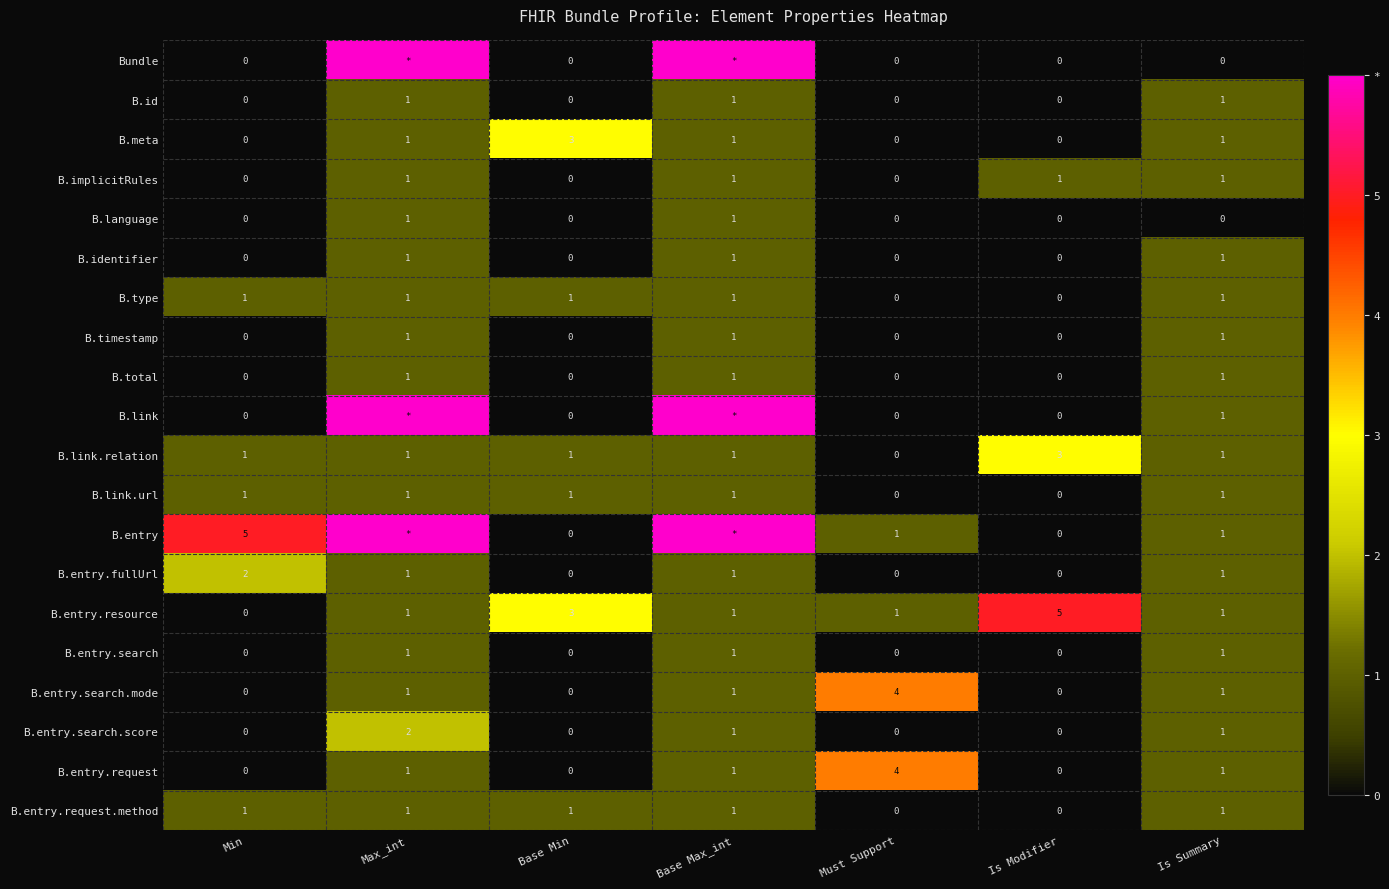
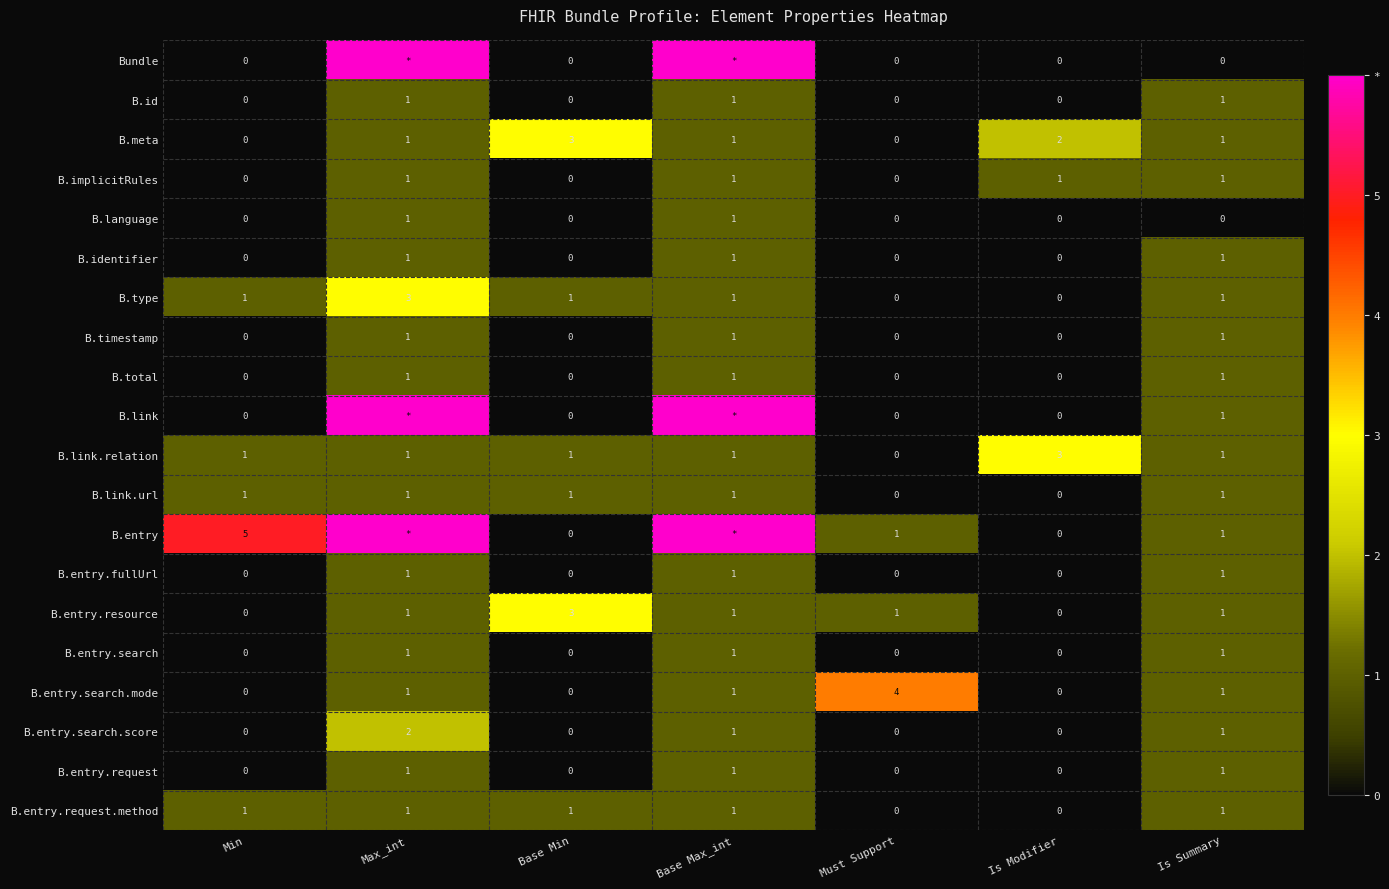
  {
    "Bundle": {
      "Min": 0,
      "Base Min": 0,
      "Must Support": 0,
      "Is Modifier": 0,
      "Is Summary": 0
    },
    "B.id": {
      "Min": 0,
      "Max_int": 1,
      "Base Min": 0,
      "Base Max_int": 1,
      "Must Support": 0,
      "Is Modifier": 0,
      "Is Summary": 1
    },
    "B.meta": {
      "Min": 0,
      "Max_int": 1,
      "Base Min": 3,
      "Base Max_int": 1,
      "Must Support": 0,
-     "Is Modifier": 0,
+     "Is Modifier": 2,
      "Is Summary": 1
    },
    "B.implicitRules": {
      "Min": 0,
      "Max_int": 1,
      "Base Min": 0,
      "Base Max_int": 1,
      "Must Support": 0,
      "Is Modifier": 1,
      "Is Summary": 1
    },
    "B.language": {
      "Min": 0,
      "Max_int": 1,
      "Base Min": 0,
      "Base Max_int": 1,
      "Must Support": 0,
      "Is Modifier": 0,
      "Is Summary": 0
    },
    "B.identifier": {
      "Min": 0,
      "Max_int": 1,
      "Base Min": 0,
      "Base Max_int": 1,
      "Must Support": 0,
      "Is Modifier": 0,
      "Is Summary": 1
    },
    "B.type": {
      "Min": 1,
-     "Max_int": 1,
+     "Max_int": 3,
      "Base Min": 1,
      "Base Max_int": 1,
      "Must Support": 0,
      "Is Modifier": 0,
      "Is Summary": 1
    },
    "B.timestamp": {
      "Min": 0,
      "Max_int": 1,
      "Base Min": 0,
      "Base Max_int": 1,
      "Must Support": 0,
      "Is Modifier": 0,
      "Is Summary": 1
    },
    "B.total": {
      "Min": 0,
      "Max_int": 1,
      "Base Min": 0,
      "Base Max_int": 1,
      "Must Support": 0,
      "Is Modifier": 0,
      "Is Summary": 1
    },
    "B.link": {
      "Min": 0,
      "Base Min": 0,
      "Must Support": 0,
      "Is Modifier": 0,
      "Is Summary": 1
    },
    "B.link.relation": {
      "Min": 1,
      "Max_int": 1,
      "Base Min": 1,
      "Base Max_int": 1,
      "Must Support": 0,
      "Is Modifier": 3,
      "Is Summary": 1
    },
    "B.link.url": {
      "Min": 1,
      "Max_int": 1,
      "Base Min": 1,
      "Base Max_int": 1,
      "Must Support": 0,
      "Is Modifier": 0,
      "Is Summary": 1
    },
    "B.entry": {
      "Min": 5,
      "Base Min": 0,
      "Must Support": 1,
      "Is Modifier": 0,
      "Is Summary": 1
    },
    "B.entry.fullUrl": {
-     "Min": 2,
+     "Min": 0,
      "Max_int": 1,
      "Base Min": 0,
      "Base Max_int": 1,
      "Must Support": 0,
      "Is Modifier": 0,
      "Is Summary": 1
    },
    "B.entry.resource": {
      "Min": 0,
      "Max_int": 1,
      "Base Min": 3,
      "Base Max_int": 1,
      "Must Support": 1,
-     "Is Modifier": 5,
+     "Is Modifier": 0,
      "Is Summary": 1
    },
    "B.entry.search": {
      "Min": 0,
      "Max_int": 1,
      "Base Min": 0,
      "Base Max_int": 1,
      "Must Support": 0,
      "Is Modifier": 0,
      "Is Summary": 1
    },
    "B.entry.search.mode": {
      "Min": 0,
      "Max_int": 1,
      "Base Min": 0,
      "Base Max_int": 1,
      "Must Support": 4,
      "Is Modifier": 0,
      "Is Summary": 1
    },
    "B.entry.search.score": {
      "Min": 0,
      "Max_int": 2,
      "Base Min": 0,
      "Base Max_int": 1,
      "Must Support": 0,
      "Is Modifier": 0,
      "Is Summary": 1
    },
    "B.entry.request": {
      "Min": 0,
      "Max_int": 1,
      "Base Min": 0,
      "Base Max_int": 1,
-     "Must Support": 4,
+     "Must Support": 0,
      "Is Modifier": 0,
      "Is Summary": 1
    },
    "B.entry.request.method": {
      "Min": 1,
      "Max_int": 1,
      "Base Min": 1,
      "Base Max_int": 1,
      "Must Support": 0,
      "Is Modifier": 0,
      "Is Summary": 1
    }
  }
